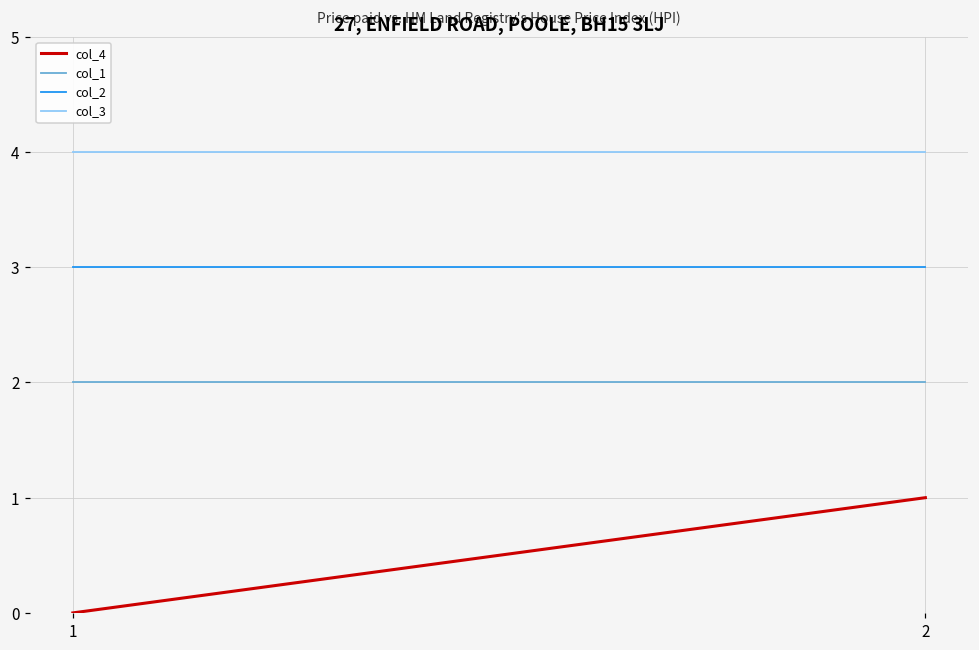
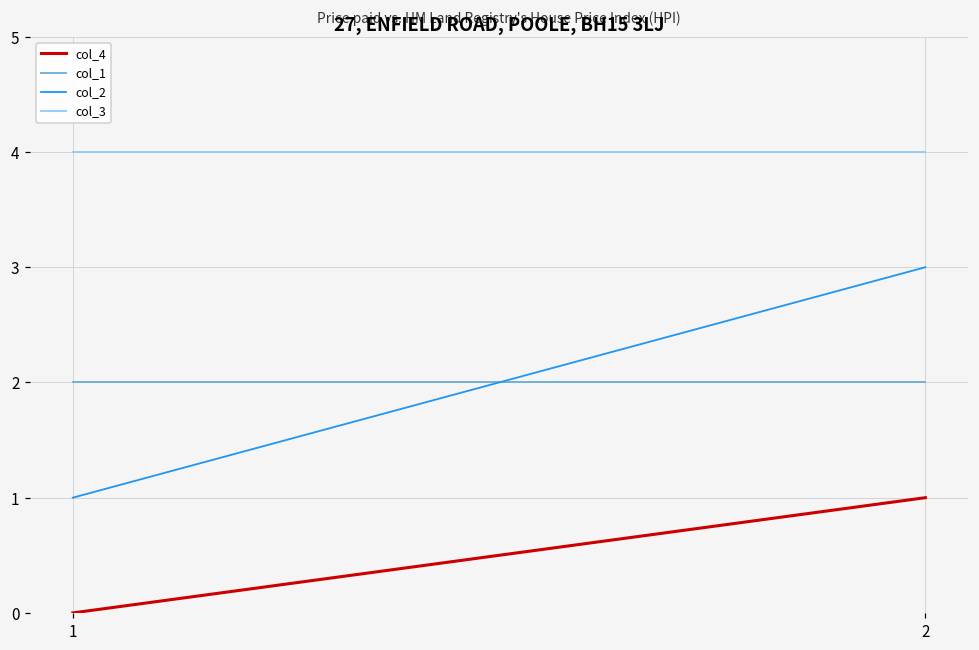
  {
    "col_4": {
      "1": 0,
      "2": 1
    },
    "col_2": {
-     "1": 3,
+     "1": 1,
      "2": 3
    }
  }
